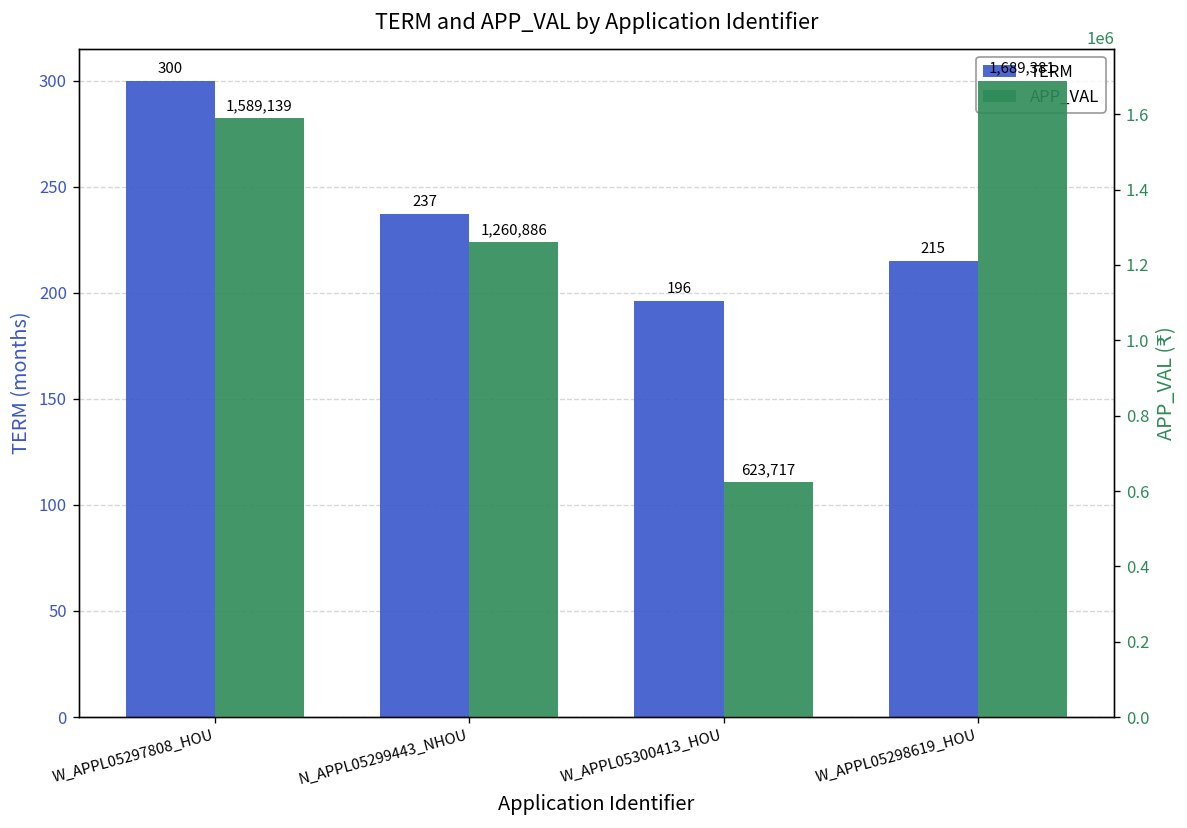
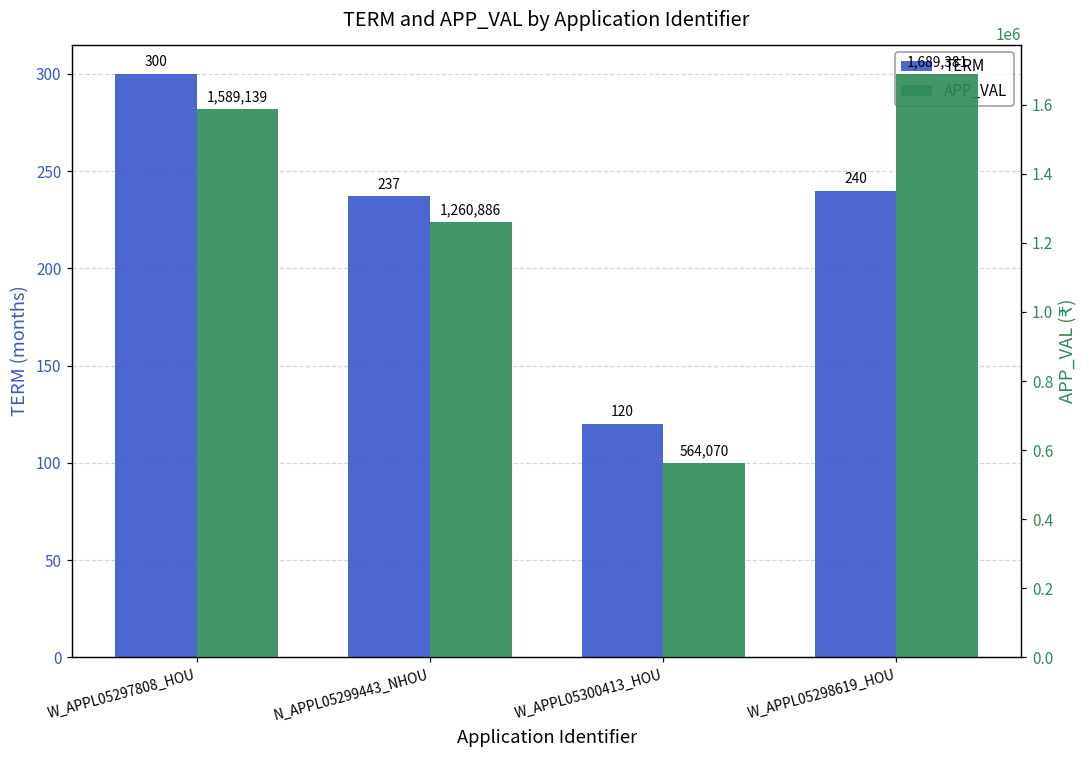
  {
    "TERM": {
      "W_APPL05297808_HOU": "300",
      "N_APPL05299443_NHOU": "237",
-     "W_APPL05300413_HOU": "196",
-     "W_APPL05298619_HOU": "215"
+     "W_APPL05300413_HOU": "120",
+     "W_APPL05298619_HOU": "240"
    },
    "APP_VAL": {
      "W_APPL05297808_HOU": "1,589,139",
      "N_APPL05299443_NHOU": "1,260,886",
-     "W_APPL05300413_HOU": "623,717"
+     "W_APPL05300413_HOU": "564,070"
    }
  }
